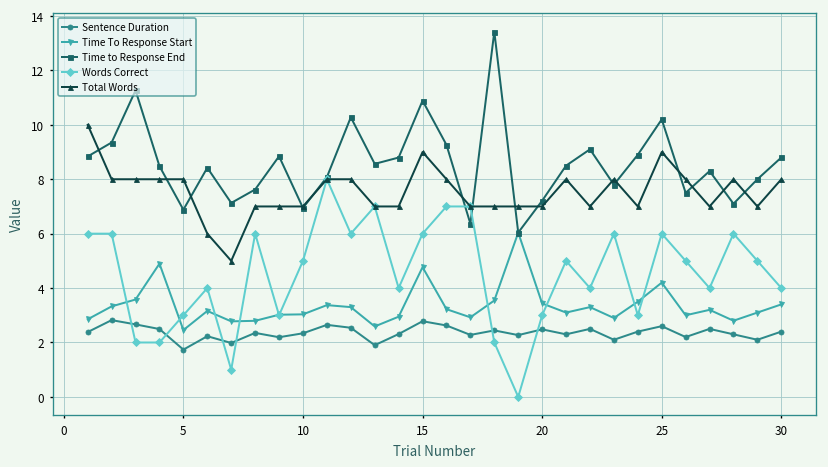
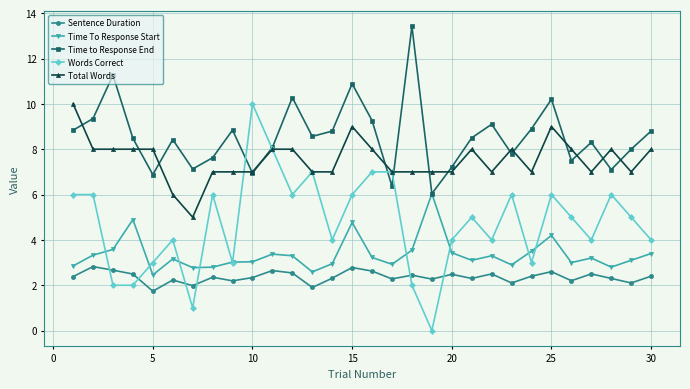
  {
    "Words Correct": {
      "5": 3,
-     "10": 5,
+     "10": 10,
      "15": 6,
-     "20": 3,
+     "20": 4,
      "25": 6,
      "30": 4
    }
  }
